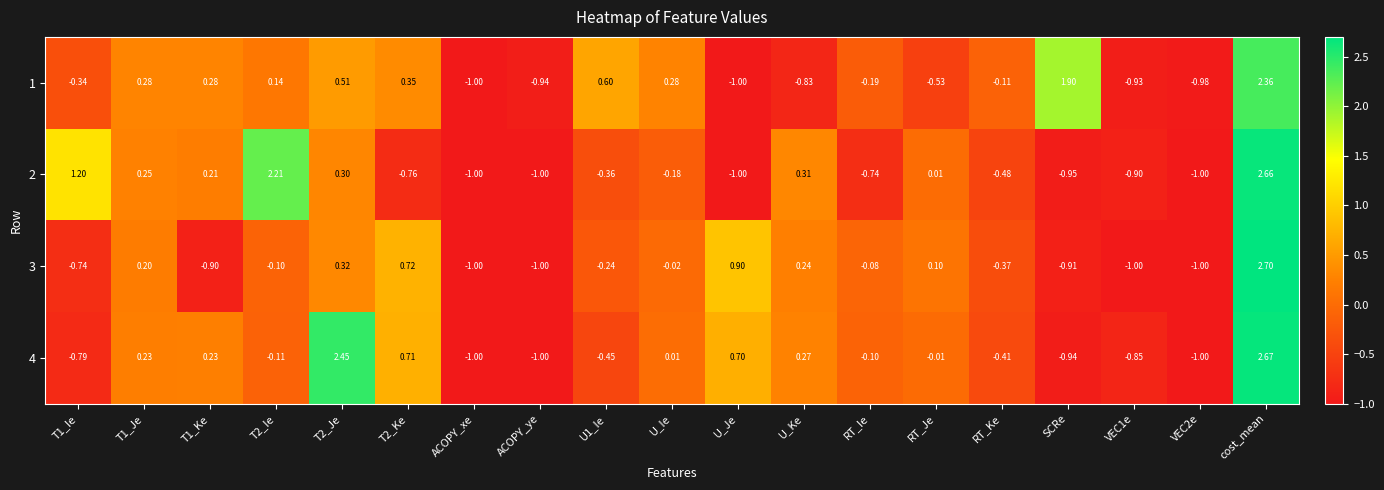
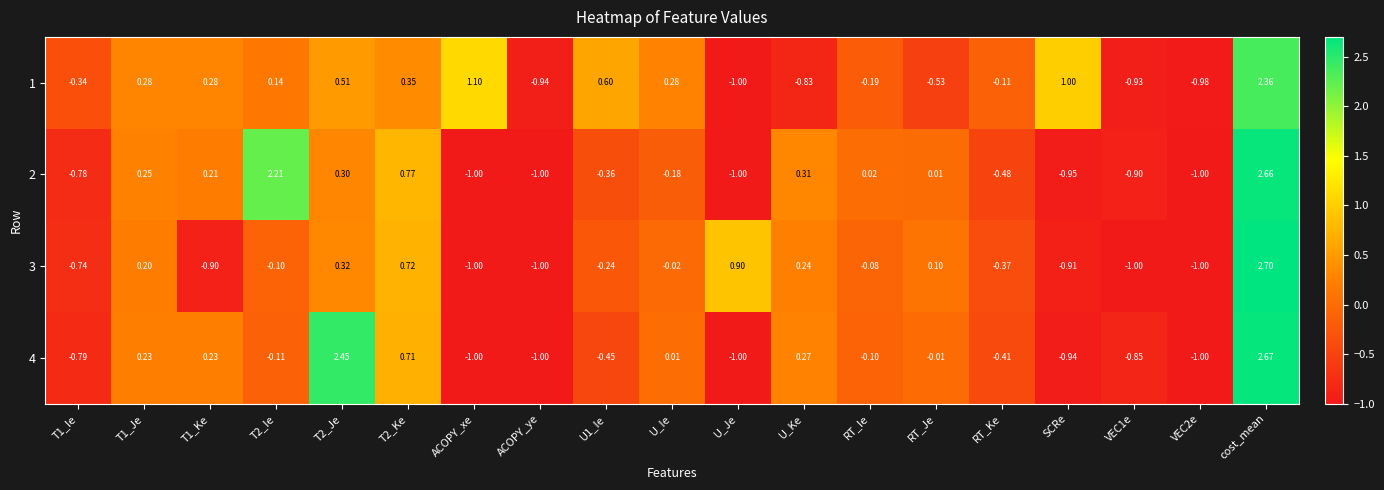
  {
    "1": {
      "T1_Ie": -0.34,
      "T1_Je": 0.28,
      "T1_Ke": 0.28,
      "T2_Ie": 0.14,
      "T2_Je": 0.51,
      "T2_Ke": 0.35,
-     "ACOPY_xe": -1.00,
+     "ACOPY_xe": 1.10,
      "ACOPY_ye": -0.94,
      "U1_Ie": 0.60,
      "U_Ie": 0.28,
      "U_Je": -1.00,
      "U_Ke": -0.83,
      "RT_Ie": -0.19,
      "RT_Je": -0.53,
      "RT_Ke": -0.11,
-     "SCRe": 1.90,
+     "SCRe": 1.00,
      "VEC1e": -0.93,
      "VEC2e": -0.98,
      "cost_mean": 2.36
    },
    "2": {
-     "T1_Ie": 1.20,
+     "T1_Ie": -0.78,
      "T1_Je": 0.25,
      "T1_Ke": 0.21,
      "T2_Ie": 2.21,
      "T2_Je": 0.30,
-     "T2_Ke": -0.76,
+     "T2_Ke": 0.77,
      "ACOPY_xe": -1.00,
      "ACOPY_ye": -1.00,
      "U1_Ie": -0.36,
      "U_Ie": -0.18,
      "U_Je": -1.00,
      "U_Ke": 0.31,
-     "RT_Ie": -0.74,
+     "RT_Ie": 0.02,
      "RT_Je": 0.01,
      "RT_Ke": -0.48,
      "SCRe": -0.95,
      "VEC1e": -0.90,
      "VEC2e": -1.00,
      "cost_mean": 2.66
    },
    "3": {
      "T1_Ie": -0.74,
      "T1_Je": 0.20,
      "T1_Ke": -0.90,
      "T2_Ie": -0.10,
      "T2_Je": 0.32,
      "T2_Ke": 0.72,
      "ACOPY_xe": -1.00,
      "ACOPY_ye": -1.00,
      "U1_Ie": -0.24,
      "U_Ie": -0.02,
      "U_Je": 0.90,
      "U_Ke": 0.24,
      "RT_Ie": -0.08,
      "RT_Je": 0.10,
      "RT_Ke": -0.37,
      "SCRe": -0.91,
      "VEC1e": -1.00,
      "VEC2e": -1.00,
      "cost_mean": 2.70
    },
    "4": {
      "T1_Ie": -0.79,
      "T1_Je": 0.23,
      "T1_Ke": 0.23,
      "T2_Ie": -0.11,
      "T2_Je": 2.45,
      "T2_Ke": 0.71,
      "ACOPY_xe": -1.00,
      "ACOPY_ye": -1.00,
      "U1_Ie": -0.45,
      "U_Ie": 0.01,
-     "U_Je": 0.70,
+     "U_Je": -1.00,
      "U_Ke": 0.27,
      "RT_Ie": -0.10,
      "RT_Je": -0.01,
      "RT_Ke": -0.41,
      "SCRe": -0.94,
      "VEC1e": -0.85,
      "VEC2e": -1.00,
      "cost_mean": 2.67
    }
  }
